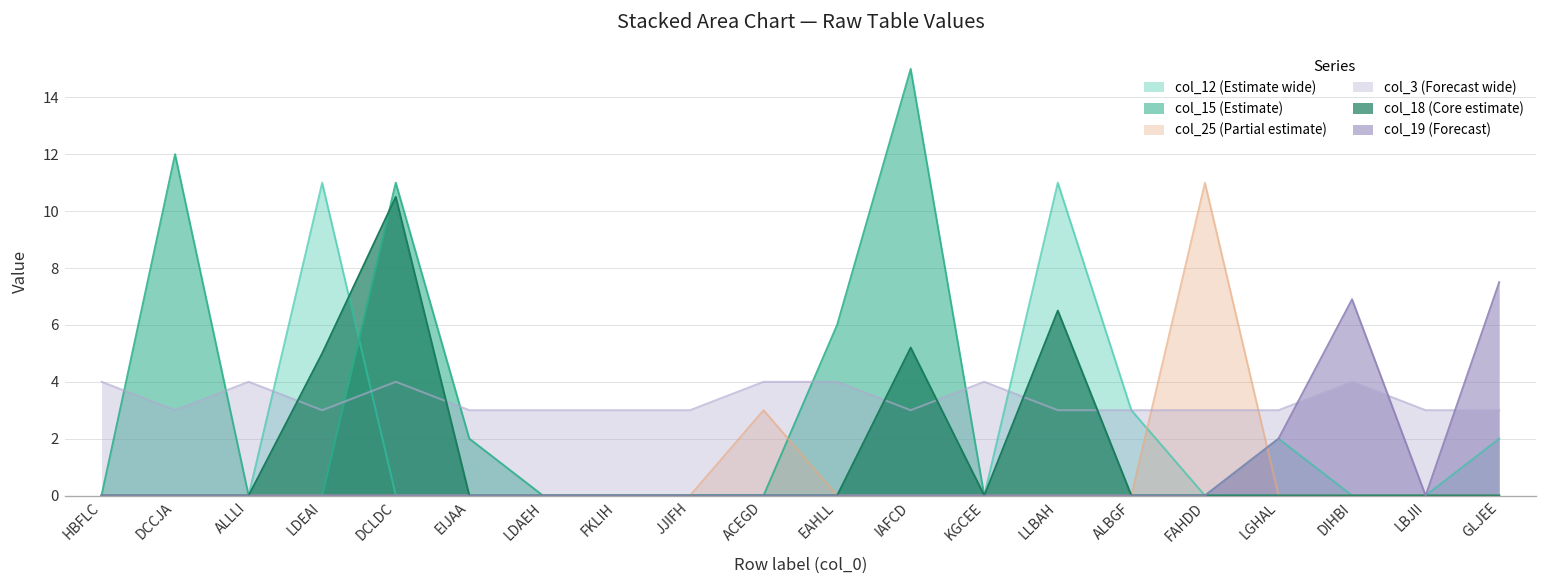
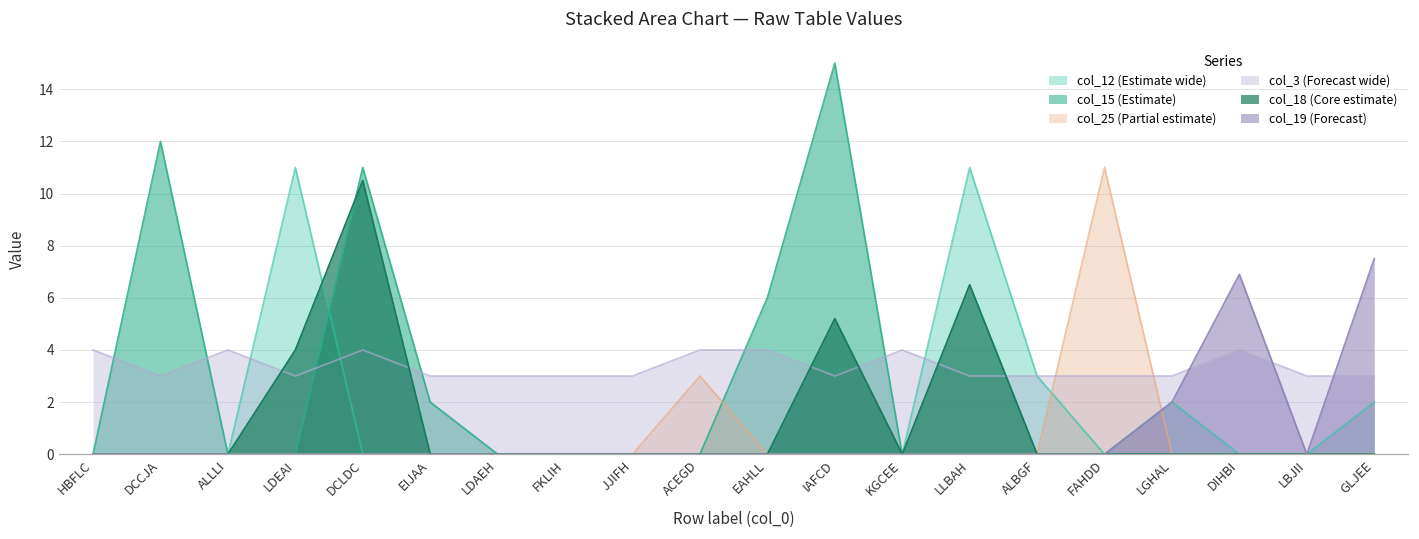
  {
    "col_18 (Core estimate)": {
-     "LDEAI": 5,
+     "LDEAI": 4,
      "DCLDC": 10.5,
      "IAFCD": 5.2,
      "LLBAH": 6.5
    },
    "col_19 (Forecast)": {
      "DIHBI": 7,
      "GLJEE": 7.5
    }
  }
